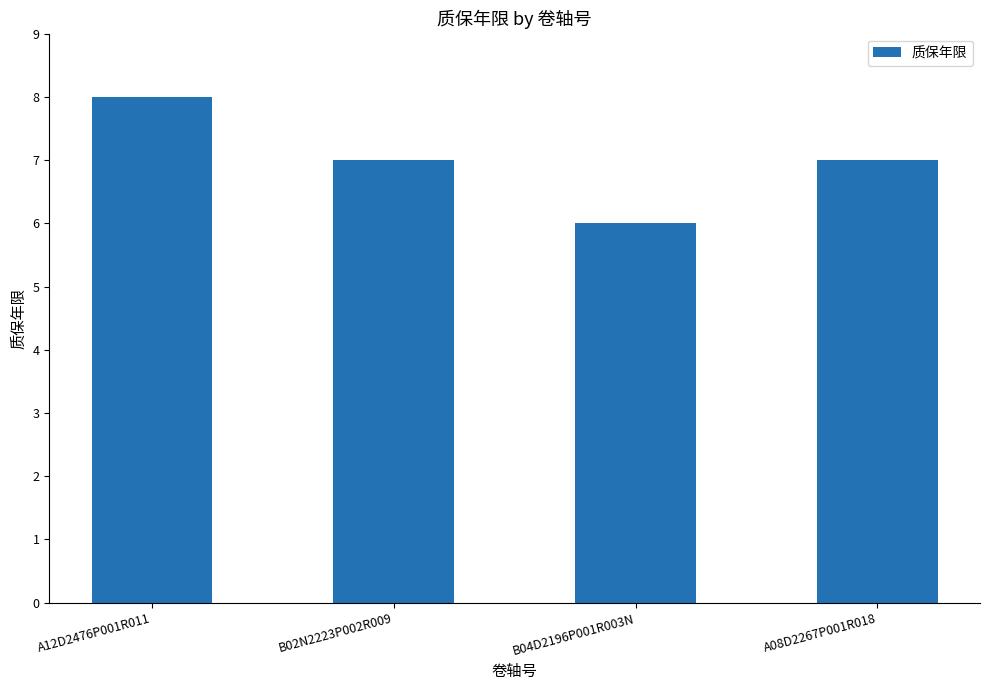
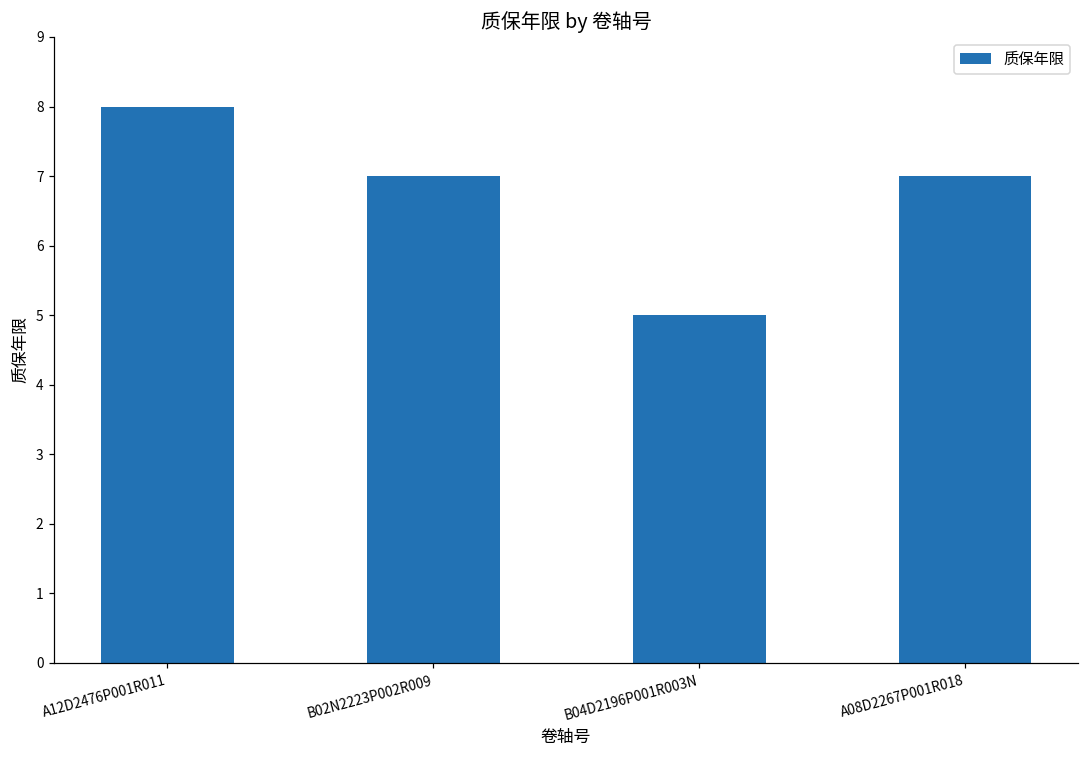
  {
    "A12D2476P001R011": 8,
    "B02N2223P002R009": 7,
-   "B04D2196P001R003N": 6,
+   "B04D2196P001R003N": 5,
    "A08D2267P001R018": 7
  }
